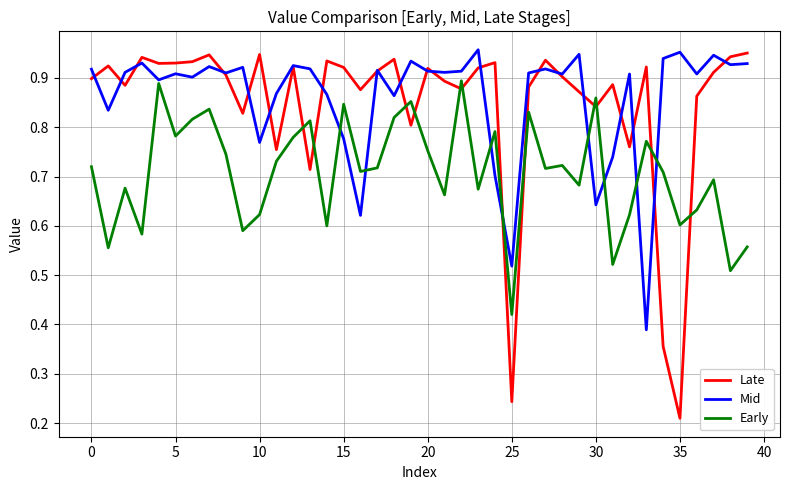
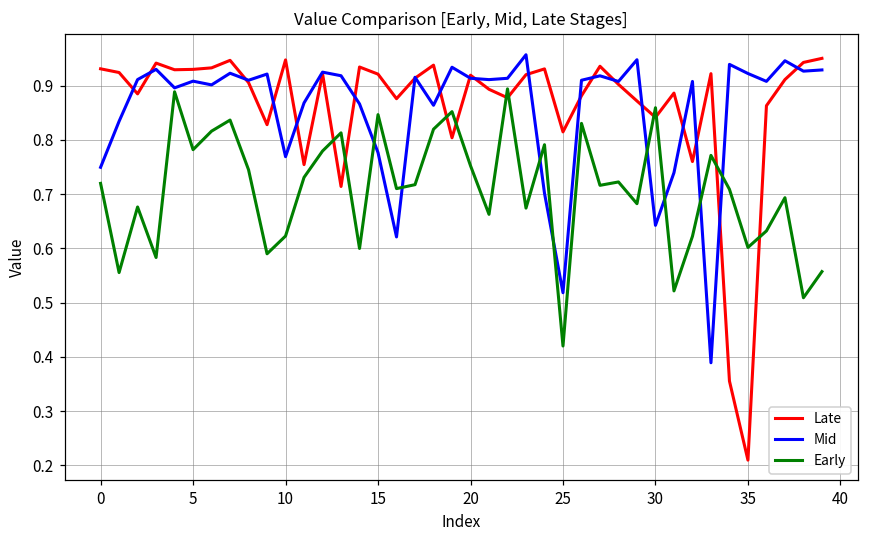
  {
    "Late": {
-     "0": 0.90,
+     "0": 0.93,
      "5": 0.93,
      "10": 0.95,
      "15": 0.92,
      "20": 0.92,
-     "25": 0.24,
+     "25": 0.81,
      "30": 0.84,
      "35": 0.21
    },
    "Mid": {
-     "0": 0.92,
+     "0": 0.75,
      "5": 0.91,
      "10": 0.77,
      "15": 0.78,
      "20": 0.91,
      "25": 0.52,
      "30": 0.64,
-     "35": 0.95
+     "35": 0.92
    },
    "Early": {
      "0": 0.72,
      "5": 0.78,
      "10": 0.62,
      "15": 0.85,
      "20": 0.75,
      "25": 0.42,
      "30": 0.86,
      "35": 0.60
    }
  }
